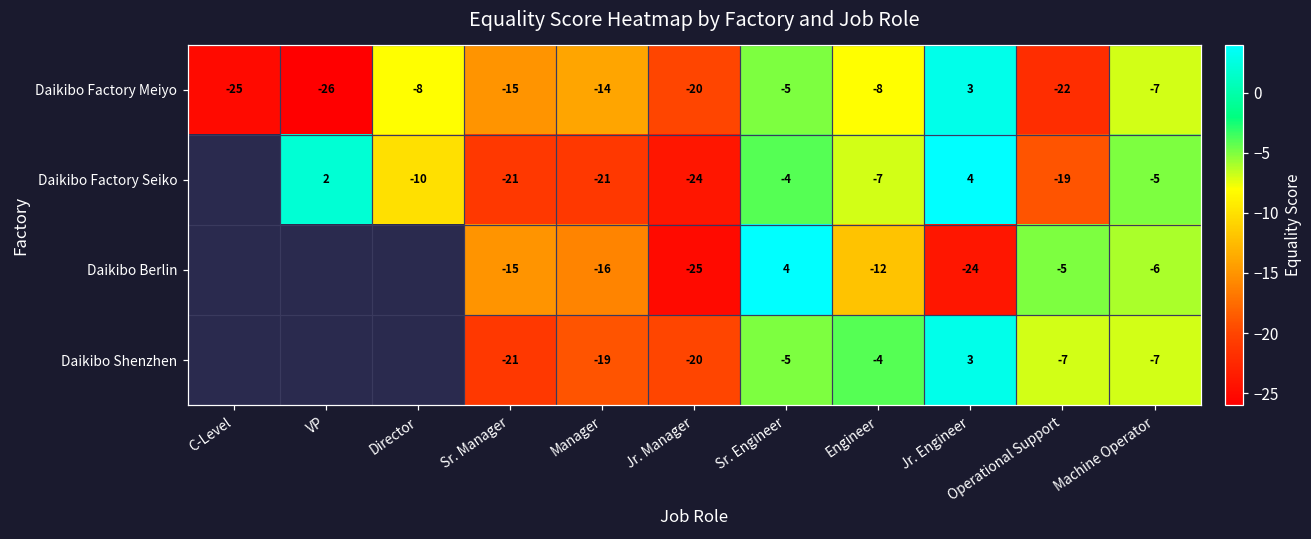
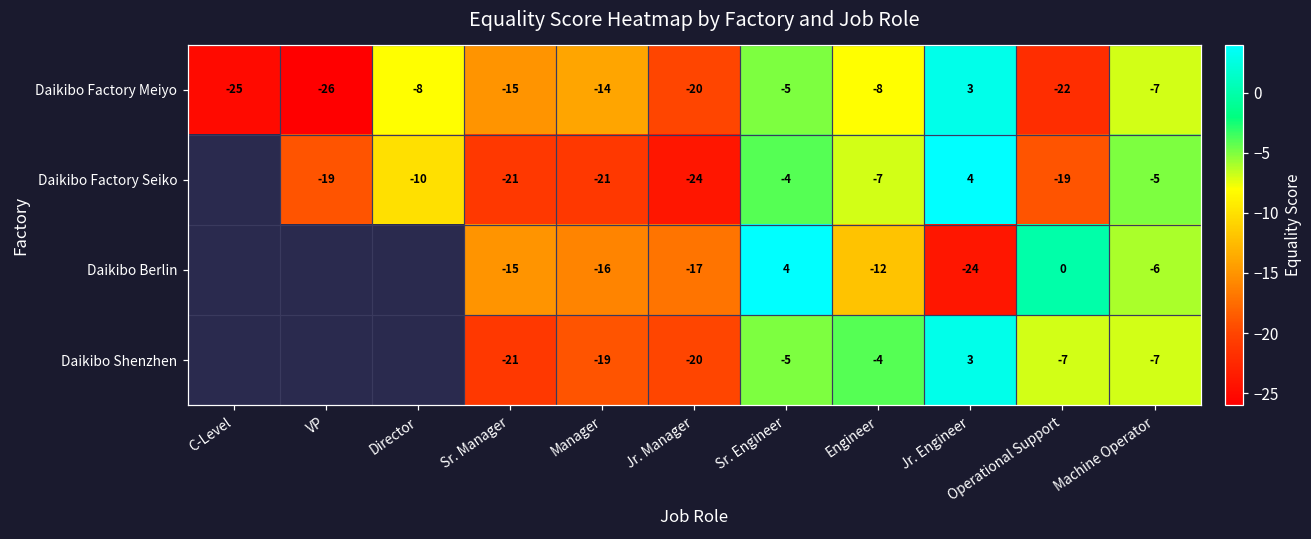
  {
    "Daikibo Factory Meiyo": {
      "C-Level": -25,
      "VP": -26,
      "Director": -8,
      "Sr. Manager": -15,
      "Manager": -14,
      "Jr. Manager": -20,
      "Sr. Engineer": -5,
      "Engineer": -8,
      "Jr. Engineer": 3,
      "Operational Support": -22,
      "Machine Operator": -7
    },
    "Daikibo Factory Seiko": {
-     "VP": 2,
+     "VP": -19,
      "Director": -10,
      "Sr. Manager": -21,
      "Manager": -21,
      "Jr. Manager": -24,
      "Sr. Engineer": -4,
      "Engineer": -7,
      "Jr. Engineer": 4,
      "Operational Support": -19,
      "Machine Operator": -5
    },
    "Daikibo Berlin": {
      "Sr. Manager": -15,
      "Manager": -16,
-     "Jr. Manager": -25,
+     "Jr. Manager": -17,
      "Sr. Engineer": 4,
      "Engineer": -12,
      "Jr. Engineer": -24,
-     "Operational Support": -5,
+     "Operational Support": 0,
      "Machine Operator": -6
    },
    "Daikibo Shenzhen": {
      "Sr. Manager": -21,
      "Manager": -19,
      "Jr. Manager": -20,
      "Sr. Engineer": -5,
      "Engineer": -4,
      "Jr. Engineer": 3,
      "Operational Support": -7,
      "Machine Operator": -7
    }
  }
